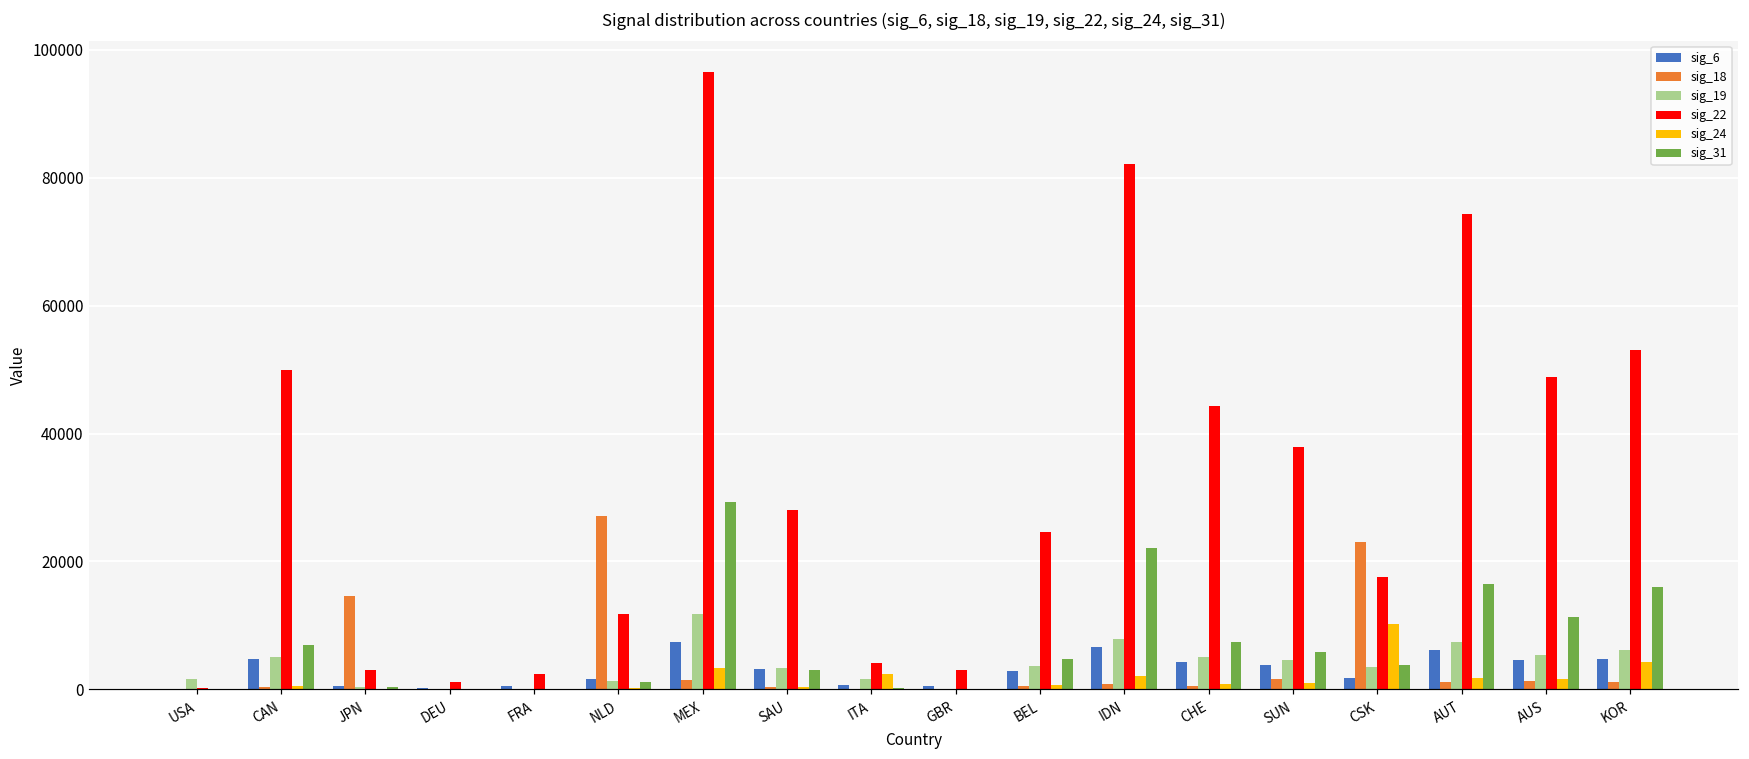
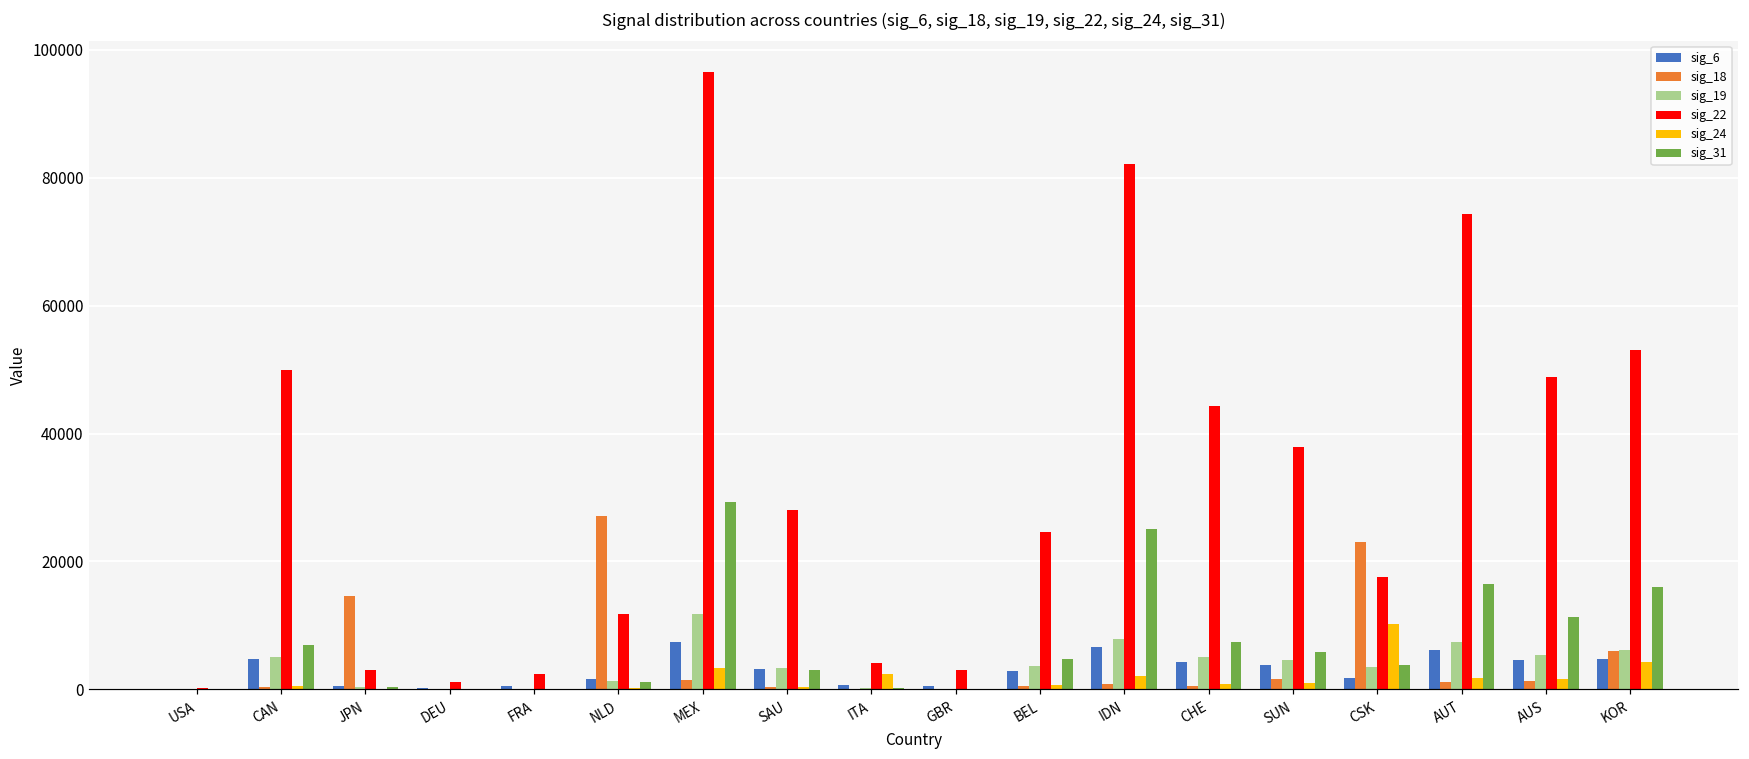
  {
    "sig_6": {
      "CAN": 5000,
      "JPN": 1000,
      "FRA": 0,
      "NLD": 2000,
      "MEX": 7000,
      "SAU": 3000,
      "ITA": 1000,
      "GBR": 1000,
      "BEL": 3000,
      "IDN": 7000,
      "CHE": 4000,
      "SUN": 4000,
      "CSK": 2000,
      "AUT": 6000,
      "AUS": 5000,
      "KOR": 5000
    },
    "sig_18": {
      "CAN": 0,
      "JPN": 15000,
      "DEU": 0,
      "NLD": 27000,
      "MEX": 2000,
      "BEL": 1000,
      "IDN": 1000,
      "CHE": 0,
      "SUN": 2000,
      "CSK": 23000,
      "AUT": 1000,
      "AUS": 1000,
-     "KOR": 1000
+     "KOR": 6000
    },
    "sig_19": {
-     "USA": 2000,
+     "USA": 0,
      "CAN": 5000,
      "JPN": 0,
      "DEU": 0,
      "NLD": 1000,
      "MEX": 12000,
      "SAU": 3000,
-     "ITA": 2000,
+     "ITA": 0,
      "BEL": 4000,
      "IDN": 8000,
      "CHE": 5000,
      "SUN": 5000,
      "CSK": 3000,
      "AUT": 7000,
      "AUS": 5000,
      "KOR": 6000
    },
    "sig_22": {
      "CAN": 50000,
      "JPN": 3000,
      "DEU": 1000,
      "FRA": 2000,
      "NLD": 12000,
      "MEX": 97000,
      "SAU": 28000,
      "ITA": 4000,
      "GBR": 3000,
      "BEL": 25000,
      "IDN": 82000,
      "CHE": 44000,
      "SUN": 38000,
      "CSK": 18000,
      "AUT": 74000,
      "AUS": 49000,
      "KOR": 53000
    },
    "sig_24": {
      "CAN": 1000,
      "DEU": 0,
      "MEX": 3000,
      "ITA": 2000,
      "BEL": 1000,
      "IDN": 2000,
      "CHE": 1000,
      "SUN": 1000,
      "CSK": 10000,
      "AUT": 2000,
      "AUS": 2000,
      "KOR": 4000
    },
    "sig_31": {
      "CAN": 7000,
      "DEU": 0,
      "NLD": 1000,
      "MEX": 29000,
      "SAU": 3000,
      "BEL": 5000,
-     "IDN": 22000,
+     "IDN": 25000,
      "CHE": 7000,
      "SUN": 6000,
      "CSK": 4000,
      "AUT": 16000,
      "AUS": 11000,
      "KOR": 16000
    }
  }
